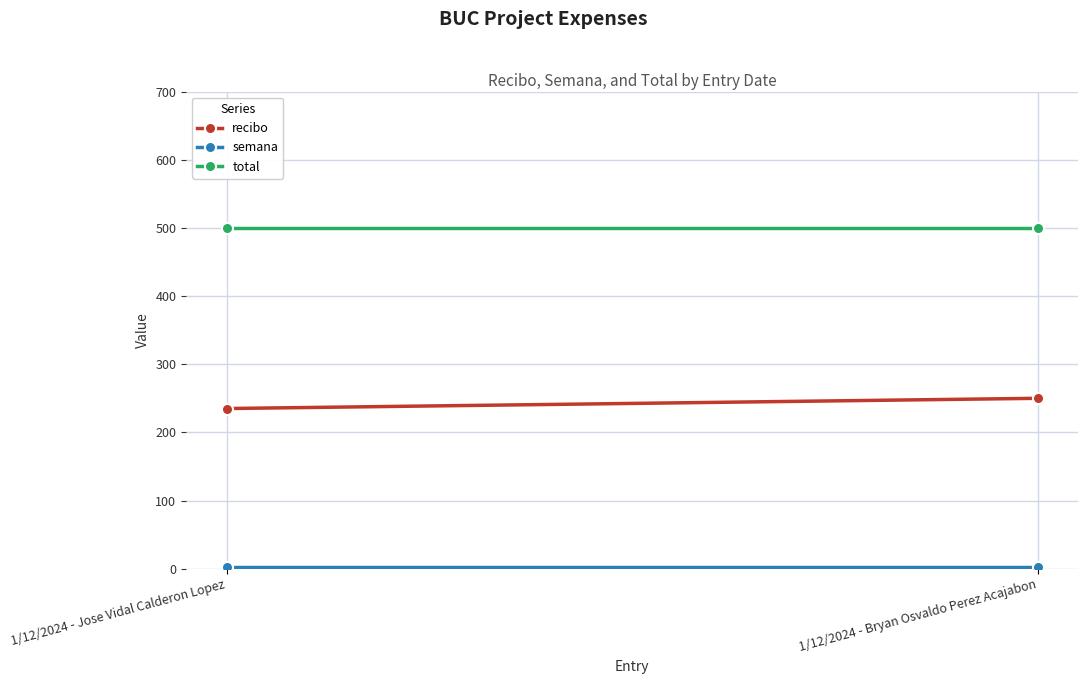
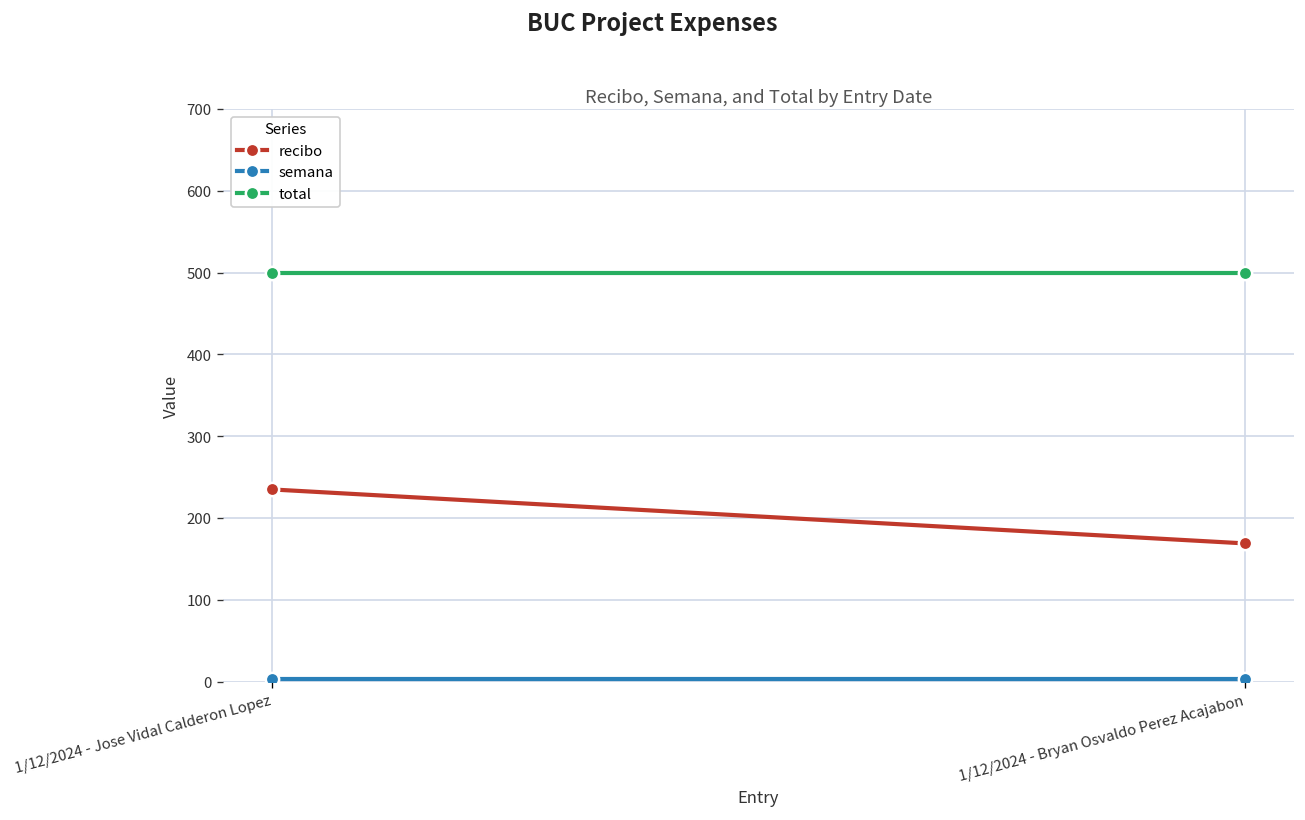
  {
    "recibo": {
      "1/12/2024 - Jose Vidal Calderon Lopez": 240,
-     "1/12/2024 - Bryan Osvaldo Perez Acajabon": 250
+     "1/12/2024 - Bryan Osvaldo Perez Acajabon": 170
    },
    "semana": {
      "1/12/2024 - Jose Vidal Calderon Lopez": 0,
      "1/12/2024 - Bryan Osvaldo Perez Acajabon": 0
    },
    "total": {
      "1/12/2024 - Jose Vidal Calderon Lopez": 500,
      "1/12/2024 - Bryan Osvaldo Perez Acajabon": 500
    }
  }
